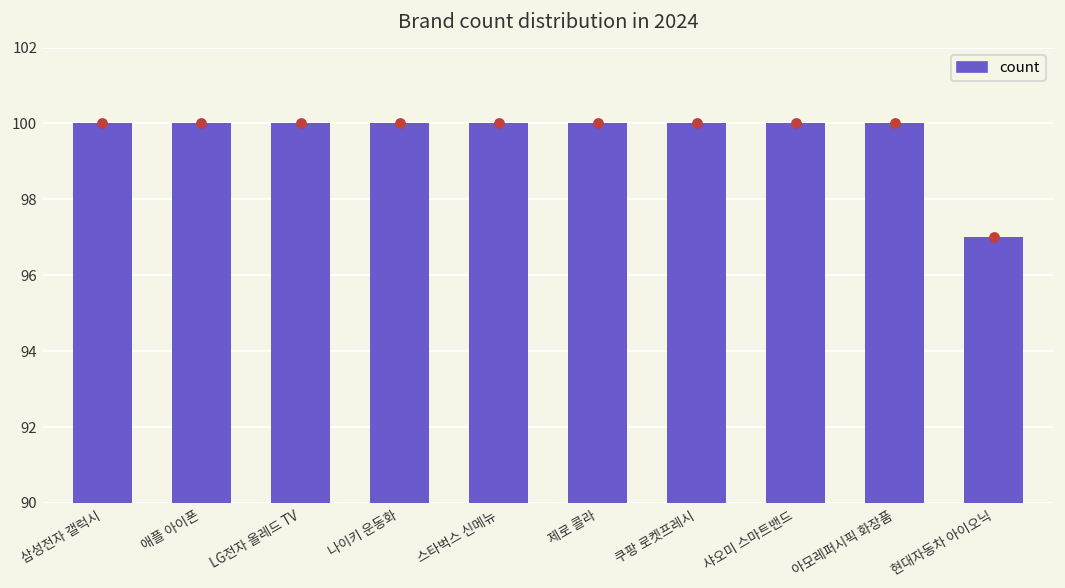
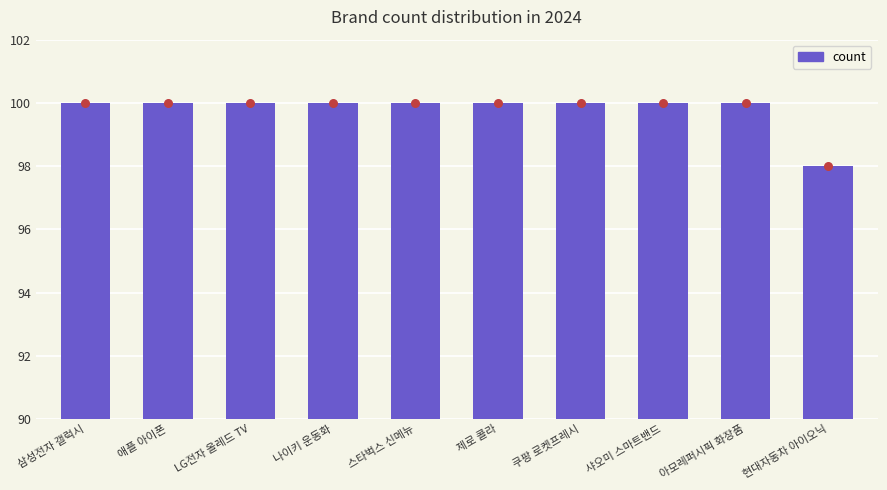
  {
    "count": {
      "삼성전자 갤럭시": 100,
      "애플 아이폰": 100,
      "LG전자 올레드 TV": 100,
      "나이키 운동화": 100,
      "스타벅스 신메뉴": 100,
      "제로 콜라": 100,
      "쿠팡 로켓프레시": 100,
      "샤오미 스마트밴드": 100,
      "아모레퍼시픽 화장품": 100,
-     "현대자동차 아이오닉": 97
+     "현대자동차 아이오닉": 98
    }
  }
